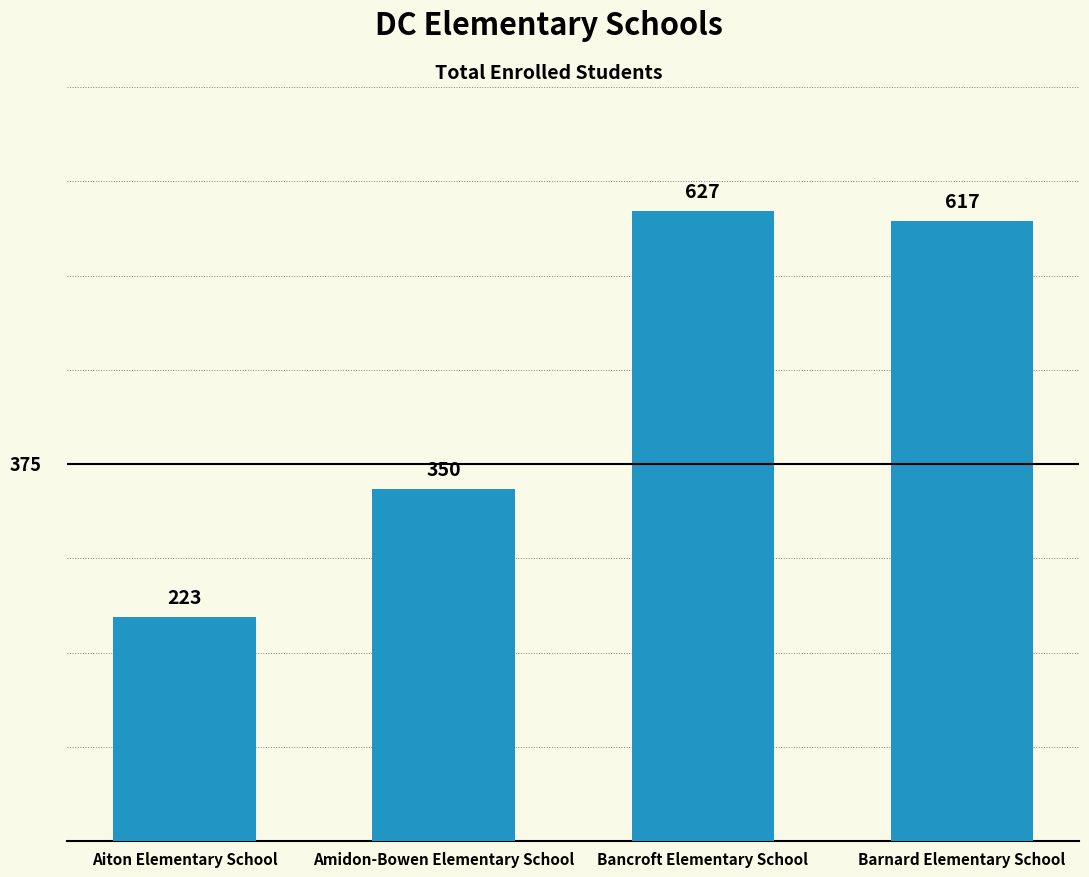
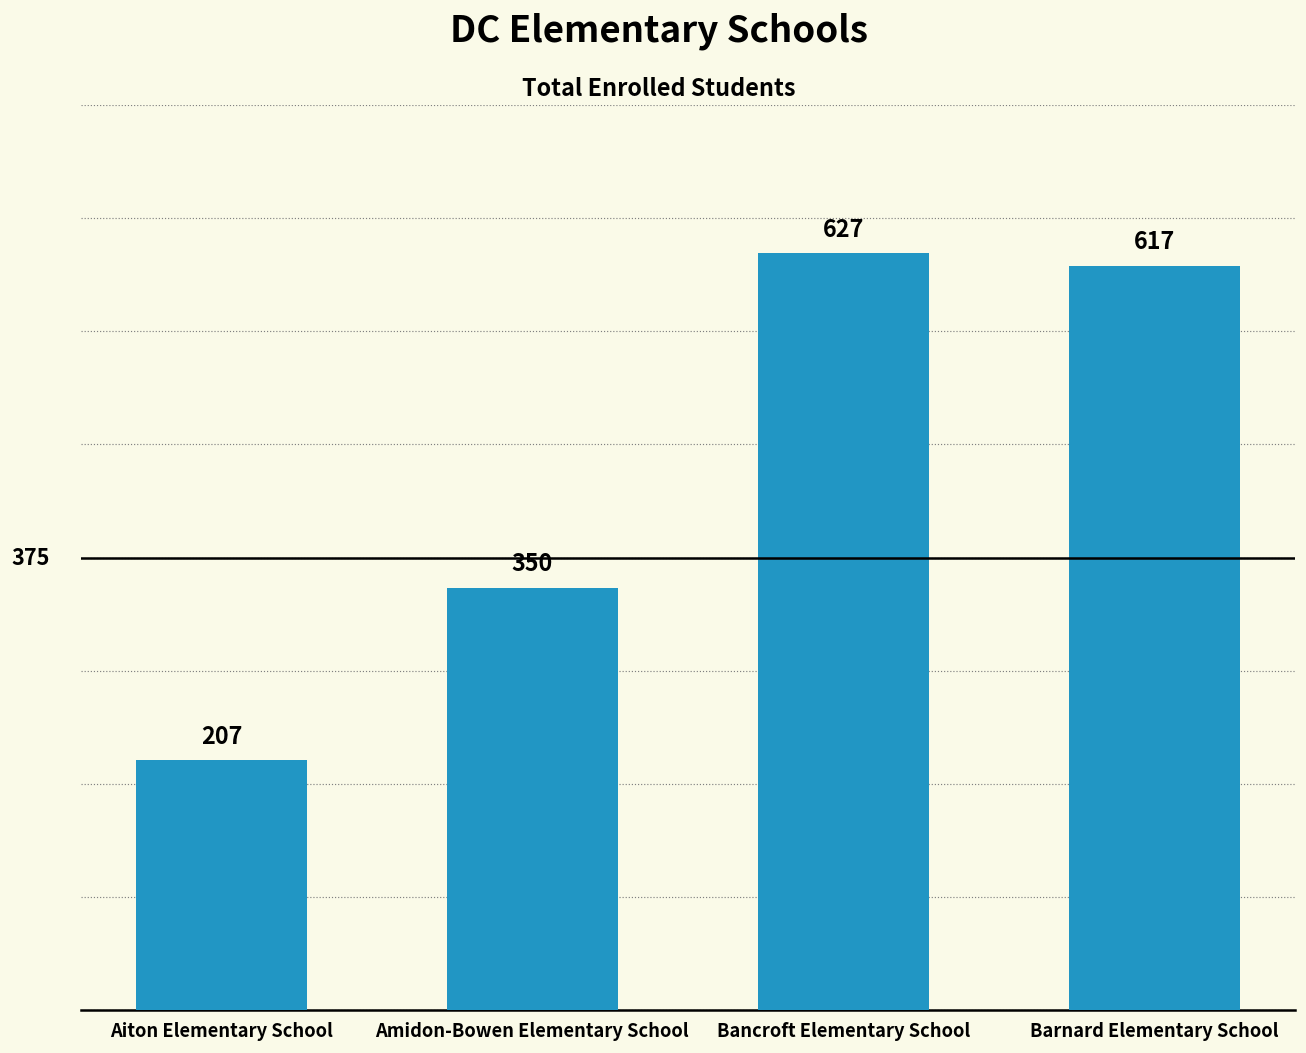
  {
-   "Aiton Elementary School": 223,
+   "Aiton Elementary School": 207,
    "Amidon-Bowen Elementary School": 350,
    "Bancroft Elementary School": 627,
    "Barnard Elementary School": 617
  }
